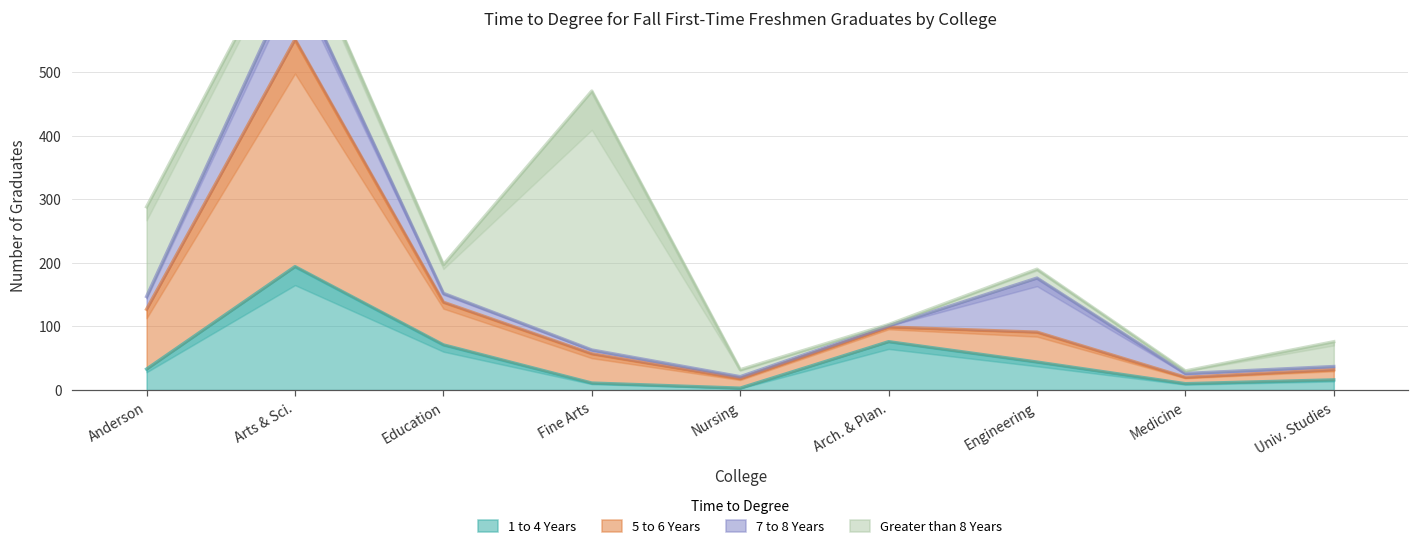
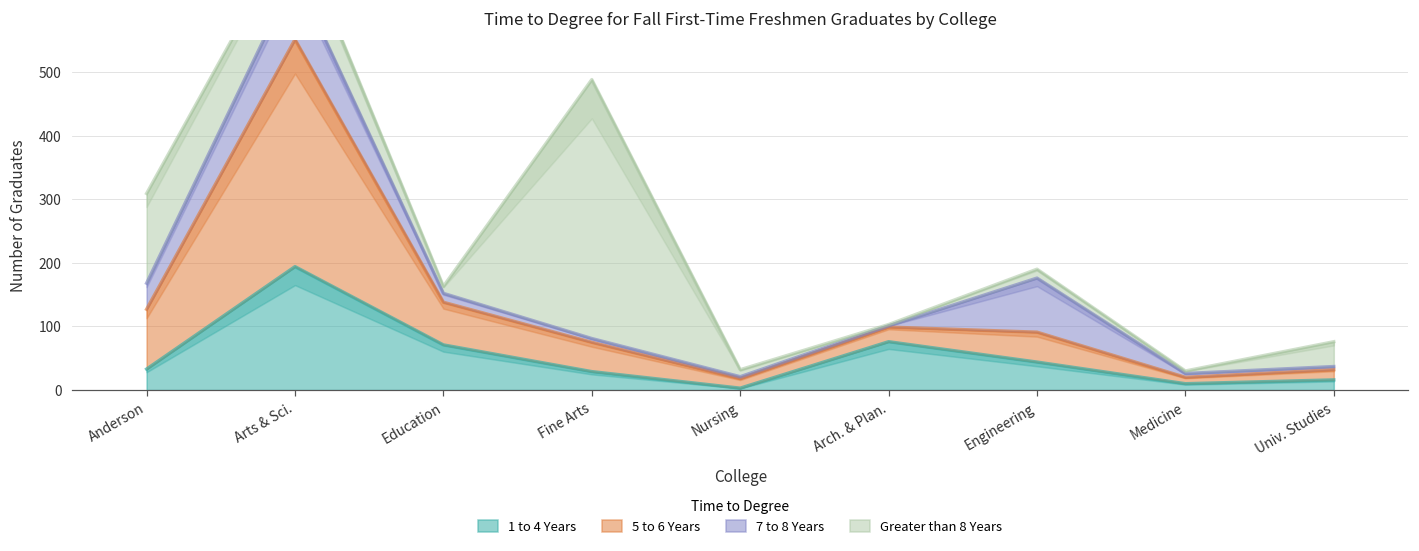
  {
    "1 to 4 Years": {
      "Anderson": 30,
      "Arts & Sci.": 190,
      "Education": 70,
-     "Fine Arts": 10,
+     "Fine Arts": 30,
      "Nursing": 0,
      "Arch. & Plan.": 80,
      "Engineering": 40,
      "Medicine": 10,
      "Univ. Studies": 20
    },
    "5 to 6 Years": {
      "Anderson": 90,
      "Arts & Sci.": 360,
      "Education": 70,
      "Fine Arts": 50,
      "Engineering": 50,
      "Medicine": 10,
      "Univ. Studies": 20
    },
    "7 to 8 Years": {
-     "Anderson": 20,
+     "Anderson": 40,
      "Education": 10,
      "Fine Arts": 10,
      "Engineering": 90,
      "Univ. Studies": 10
    },
    "Greater than 8 Years": {
      "Anderson": 140,
-     "Education": 50,
+     "Education": 10,
      "Fine Arts": 410,
      "Nursing": 10,
      "Engineering": 10,
      "Univ. Studies": 40
    }
  }
